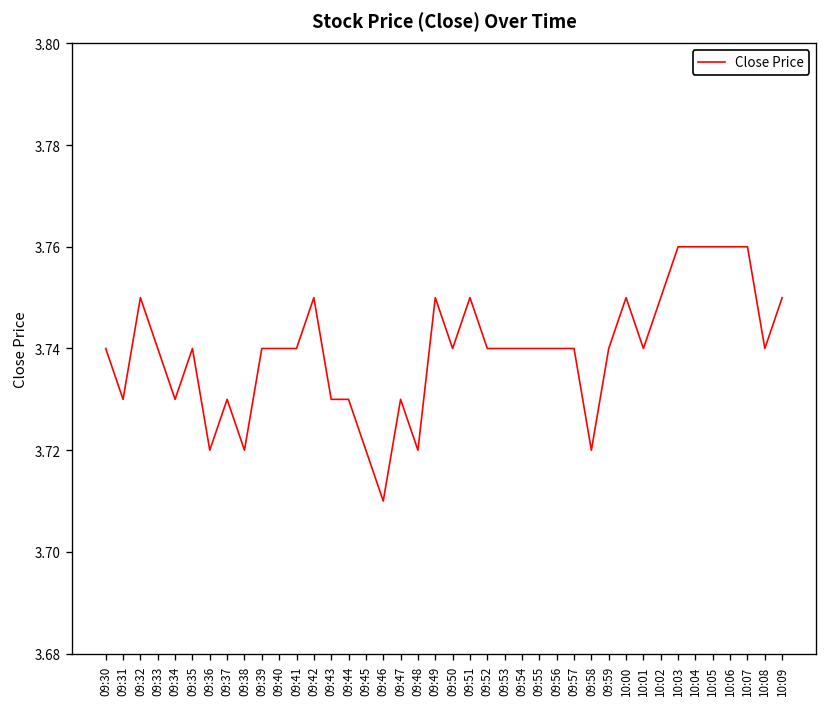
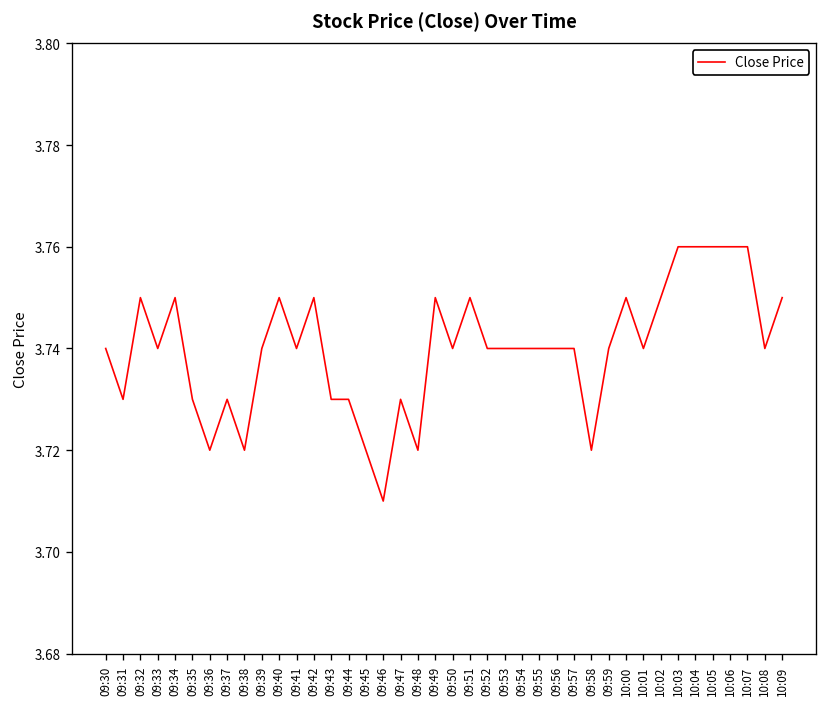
  {
    "09:30": 3.74,
    "09:31": 3.73,
    "09:32": 3.75,
    "09:33": 3.74,
-   "09:34": 3.73,
-   "09:35": 3.74,
+   "09:34": 3.75,
+   "09:35": 3.73,
    "09:36": 3.72,
    "09:37": 3.73,
    "09:38": 3.72,
    "09:39": 3.74,
-   "09:40": 3.74,
+   "09:40": 3.75,
    "09:41": 3.74,
    "09:42": 3.75,
    "09:43": 3.73,
    "09:44": 3.73,
    "09:45": 3.72,
    "09:46": 3.71,
    "09:47": 3.73,
    "09:48": 3.72,
    "09:49": 3.75,
    "09:50": 3.74,
    "09:51": 3.75,
    "09:52": 3.74,
    "09:53": 3.74,
    "09:54": 3.74,
    "09:55": 3.74,
    "09:56": 3.74,
    "09:57": 3.74,
    "09:58": 3.72,
    "09:59": 3.74,
    "10:00": 3.75,
    "10:01": 3.74,
    "10:02": 3.75,
    "10:03": 3.76,
    "10:04": 3.76,
    "10:05": 3.76,
    "10:06": 3.76,
    "10:07": 3.76,
    "10:08": 3.74,
    "10:09": 3.75
  }
